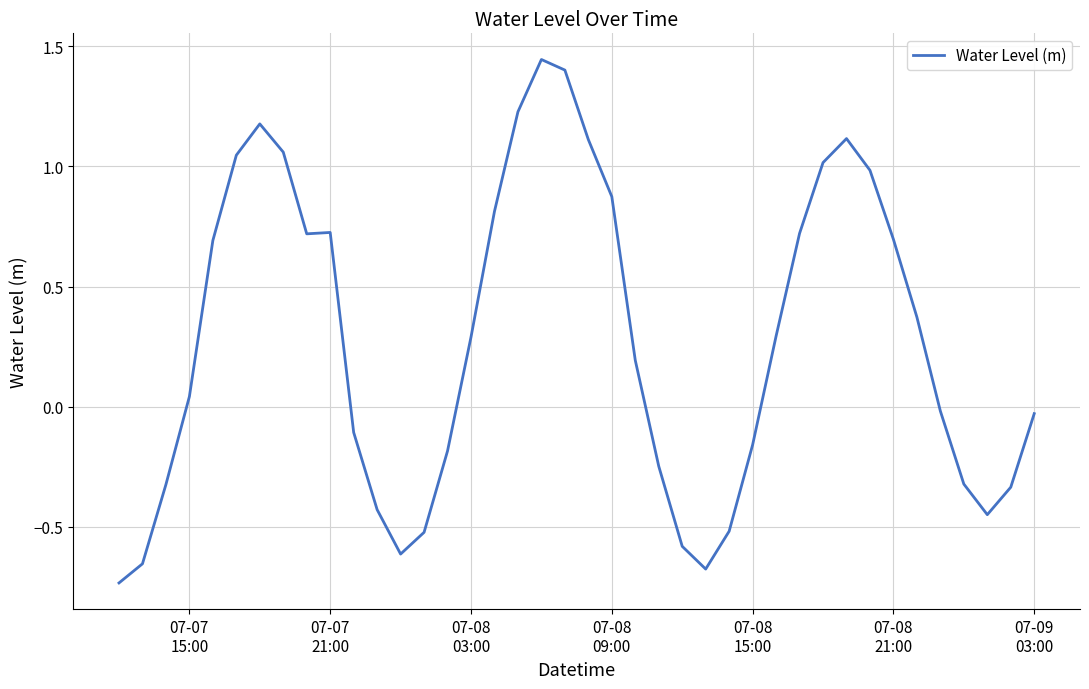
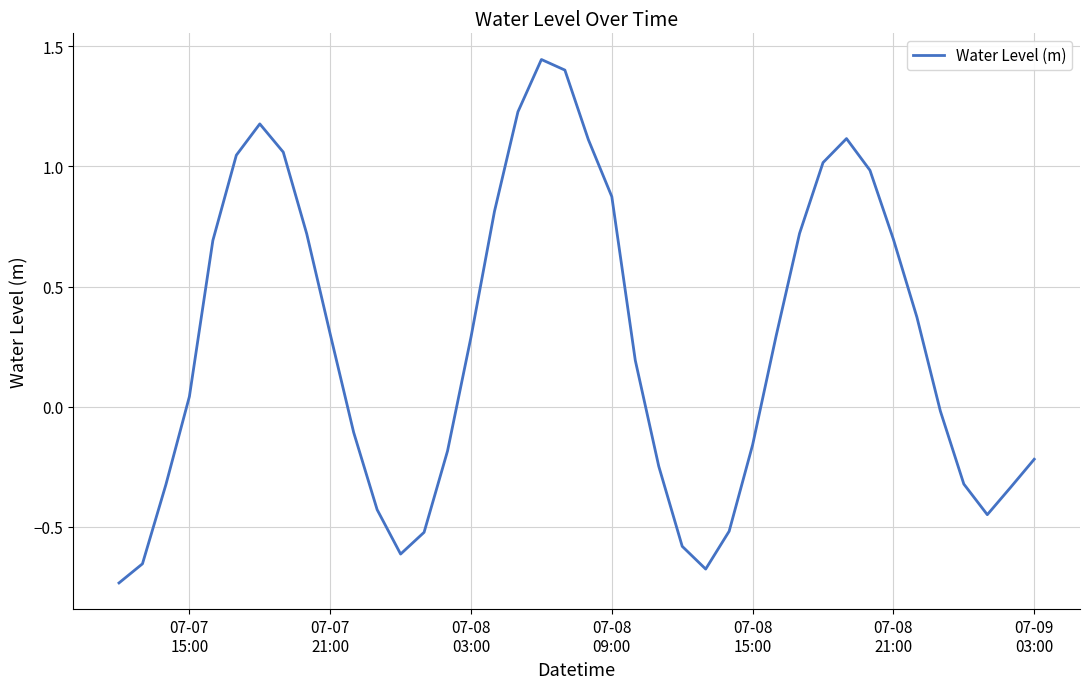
  {
    "07-07 15:00": 0.04,
-   "07-07 21:00": 0.73,
+   "07-07 21:00": 0.30,
    "07-08 03:00": 0.29,
    "07-08 09:00": 0.87,
    "07-08 15:00": -0.16,
    "07-08 21:00": 0.70,
-   "07-09 03:00": -0.03
+   "07-09 03:00": -0.22
  }
